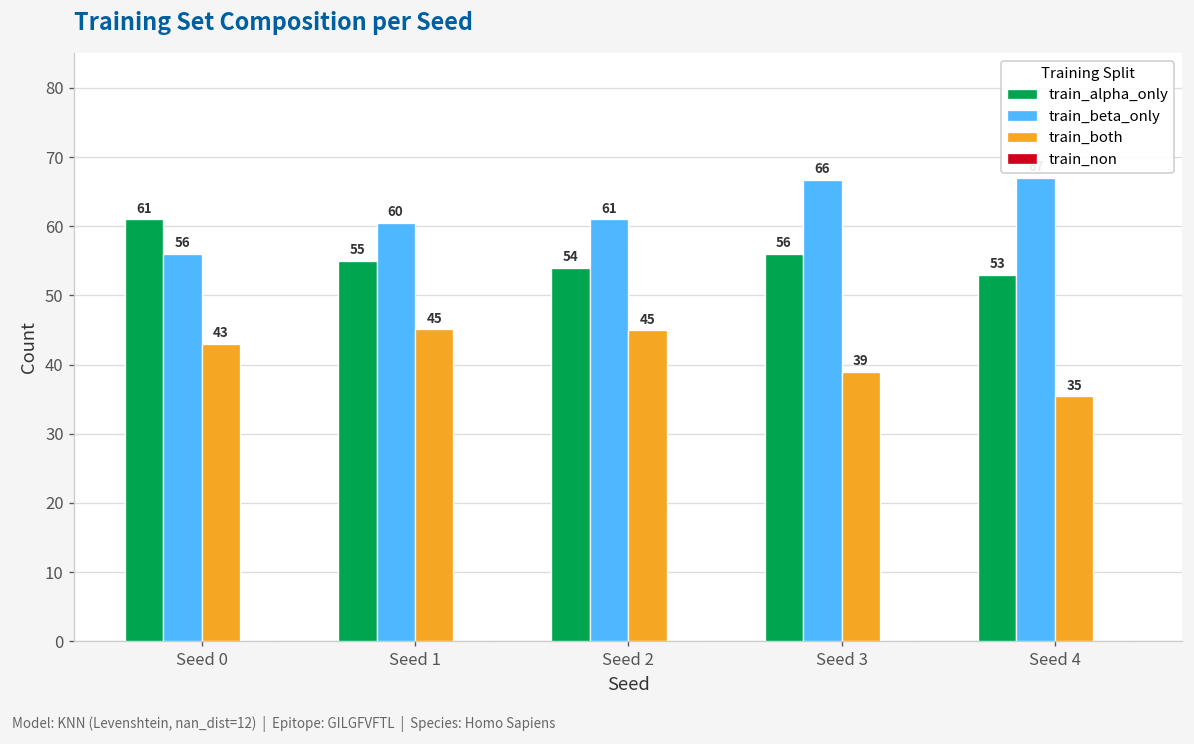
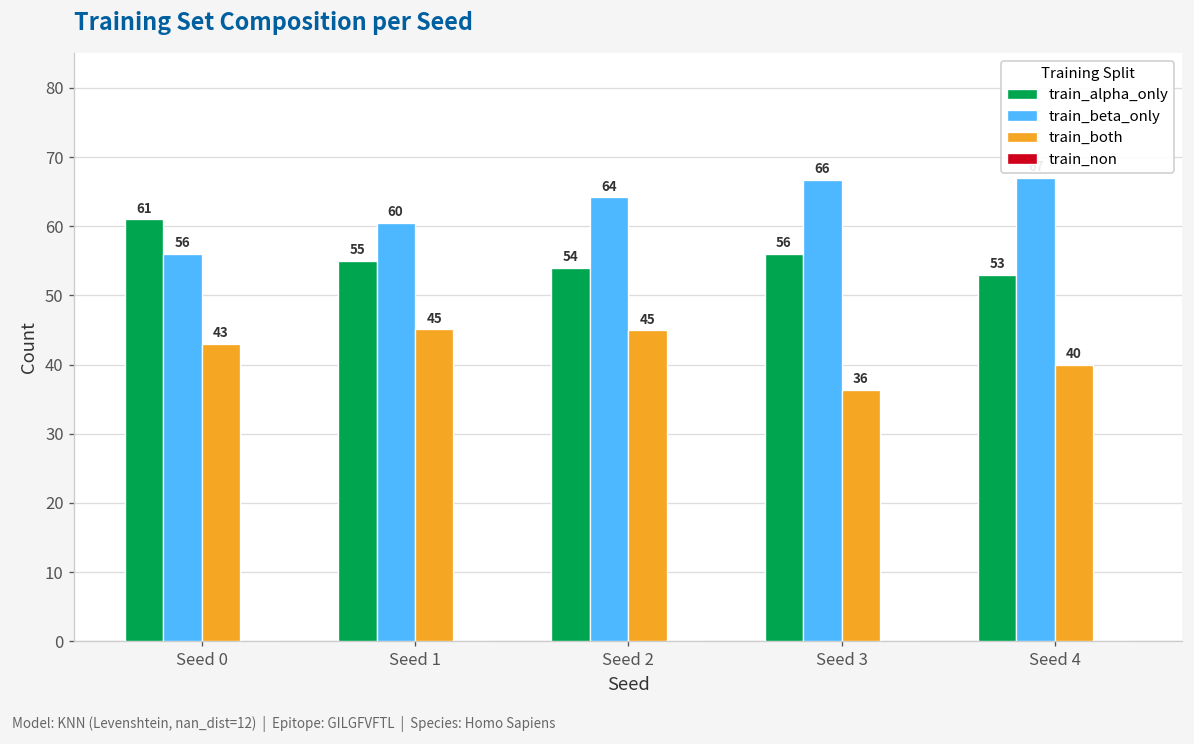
  {
    "train_alpha_only": {
      "Seed 0": 61,
      "Seed 1": 55,
      "Seed 2": 54,
      "Seed 3": 56,
      "Seed 4": 53
    },
    "train_beta_only": {
      "Seed 0": 56,
      "Seed 1": 60,
-     "Seed 2": 61
+     "Seed 2": 64
    },
    "train_both": {
      "Seed 0": 43,
      "Seed 1": 45,
      "Seed 2": 45,
-     "Seed 3": 39,
-     "Seed 4": 35
+     "Seed 3": 36,
+     "Seed 4": 40
    },
    "train_non": {
      "Seed 0": 0,
      "Seed 1": 0,
      "Seed 2": 0,
      "Seed 3": 0,
      "Seed 4": 0
    }
  }
